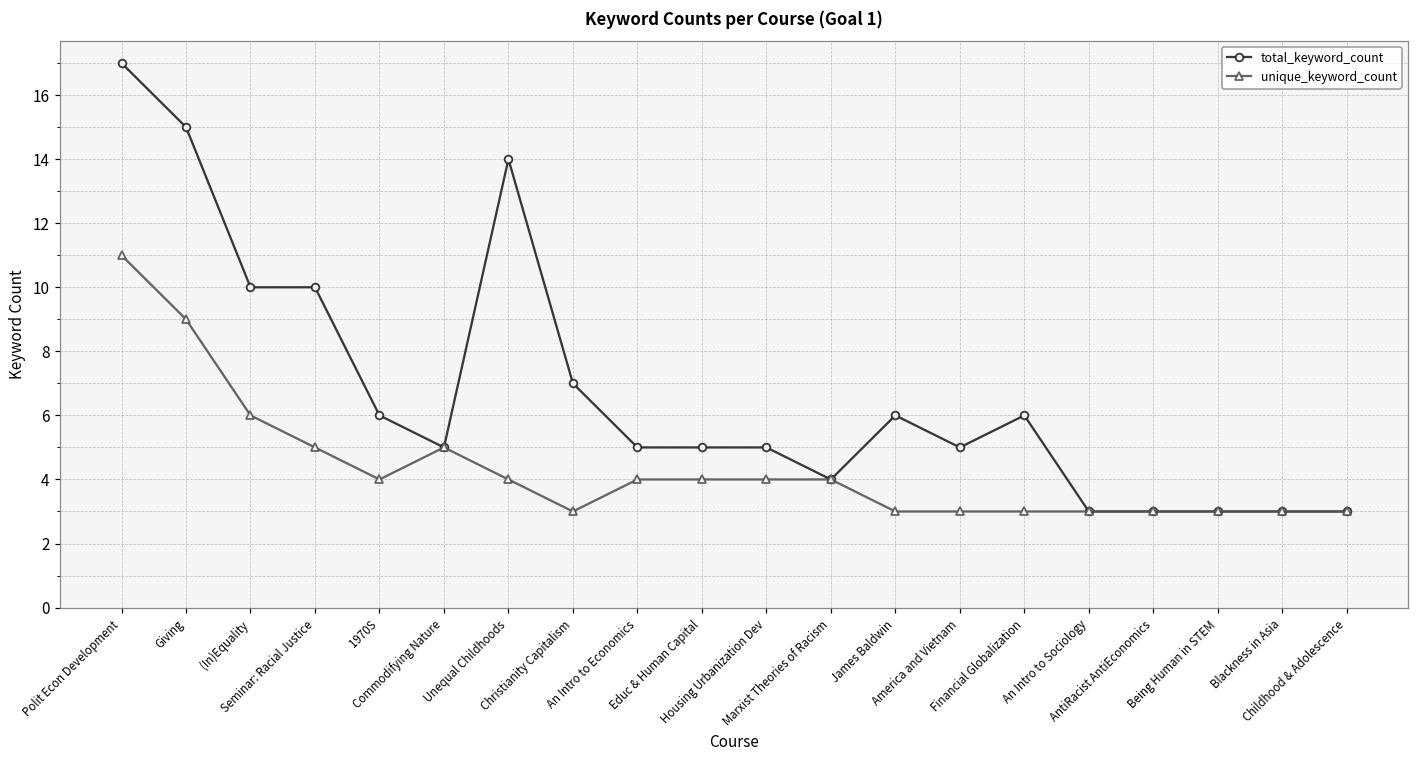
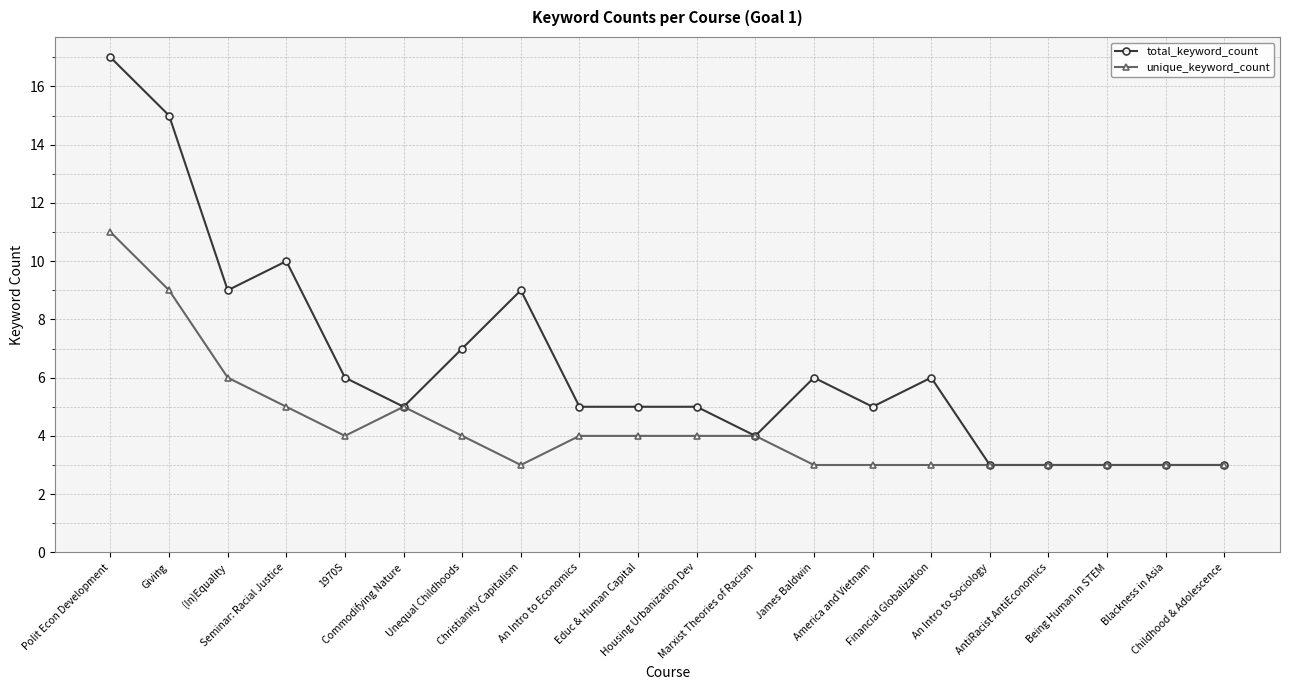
  {
    "total_keyword_count": {
      "Polit Econ Development": 17,
      "Giving": 15,
-     "(In)Equality": 10,
+     "(In)Equality": 9,
      "Seminar: Racial Justice": 10,
      "1970S": 6,
-     "Unequal Childhoods": 14,
-     "Christianity Capitalism": 7,
+     "Unequal Childhoods": 7,
+     "Christianity Capitalism": 9,
      "An Intro to Economics": 5,
      "Educ & Human Capital": 5,
      "Housing Urbanization Dev": 5,
      "James Baldwin": 6,
      "America and Vietnam": 5,
      "Financial Globalization": 6
    },
    "unique_keyword_count": {
      "Polit Econ Development": 11,
      "Giving": 9,
      "(In)Equality": 6,
      "Seminar: Racial Justice": 5,
      "1970S": 4,
      "Unequal Childhoods": 4,
      "Christianity Capitalism": 3,
      "An Intro to Economics": 4,
      "Educ & Human Capital": 4,
      "Housing Urbanization Dev": 4,
      "James Baldwin": 3,
      "America and Vietnam": 3,
      "Financial Globalization": 3
    }
  }
